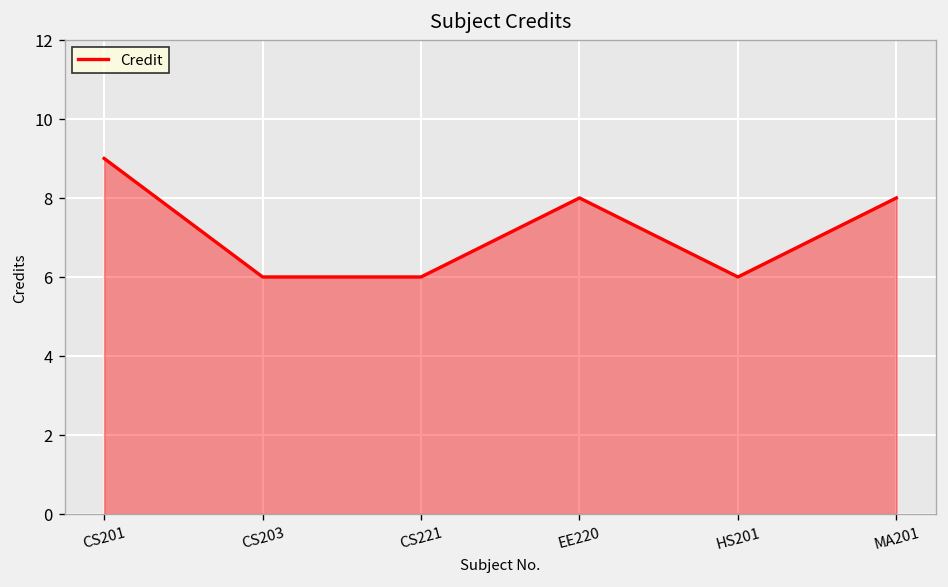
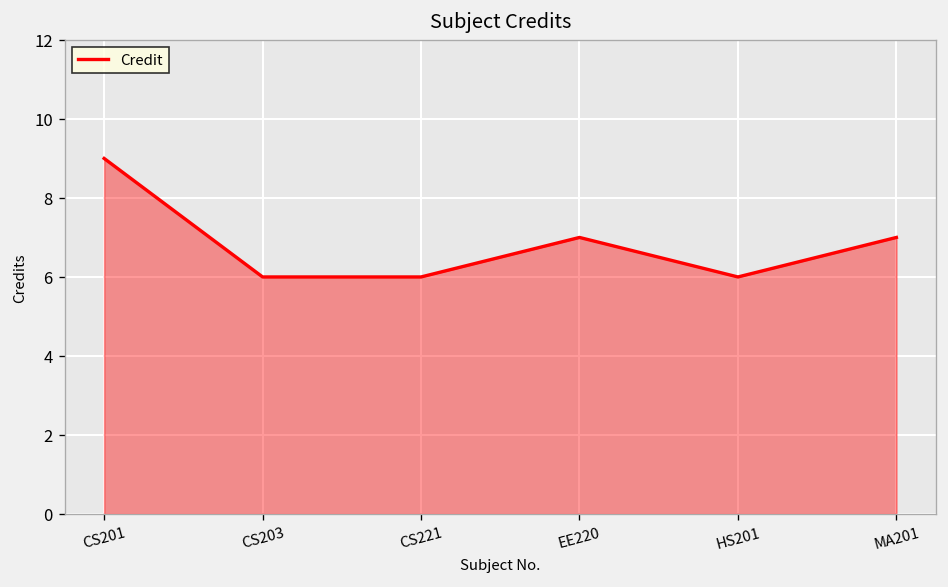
  {
    "CS201": 9,
    "CS203": 6,
    "CS221": 6,
-   "EE220": 8,
+   "EE220": 7,
    "HS201": 6,
-   "MA201": 8
+   "MA201": 7
  }
